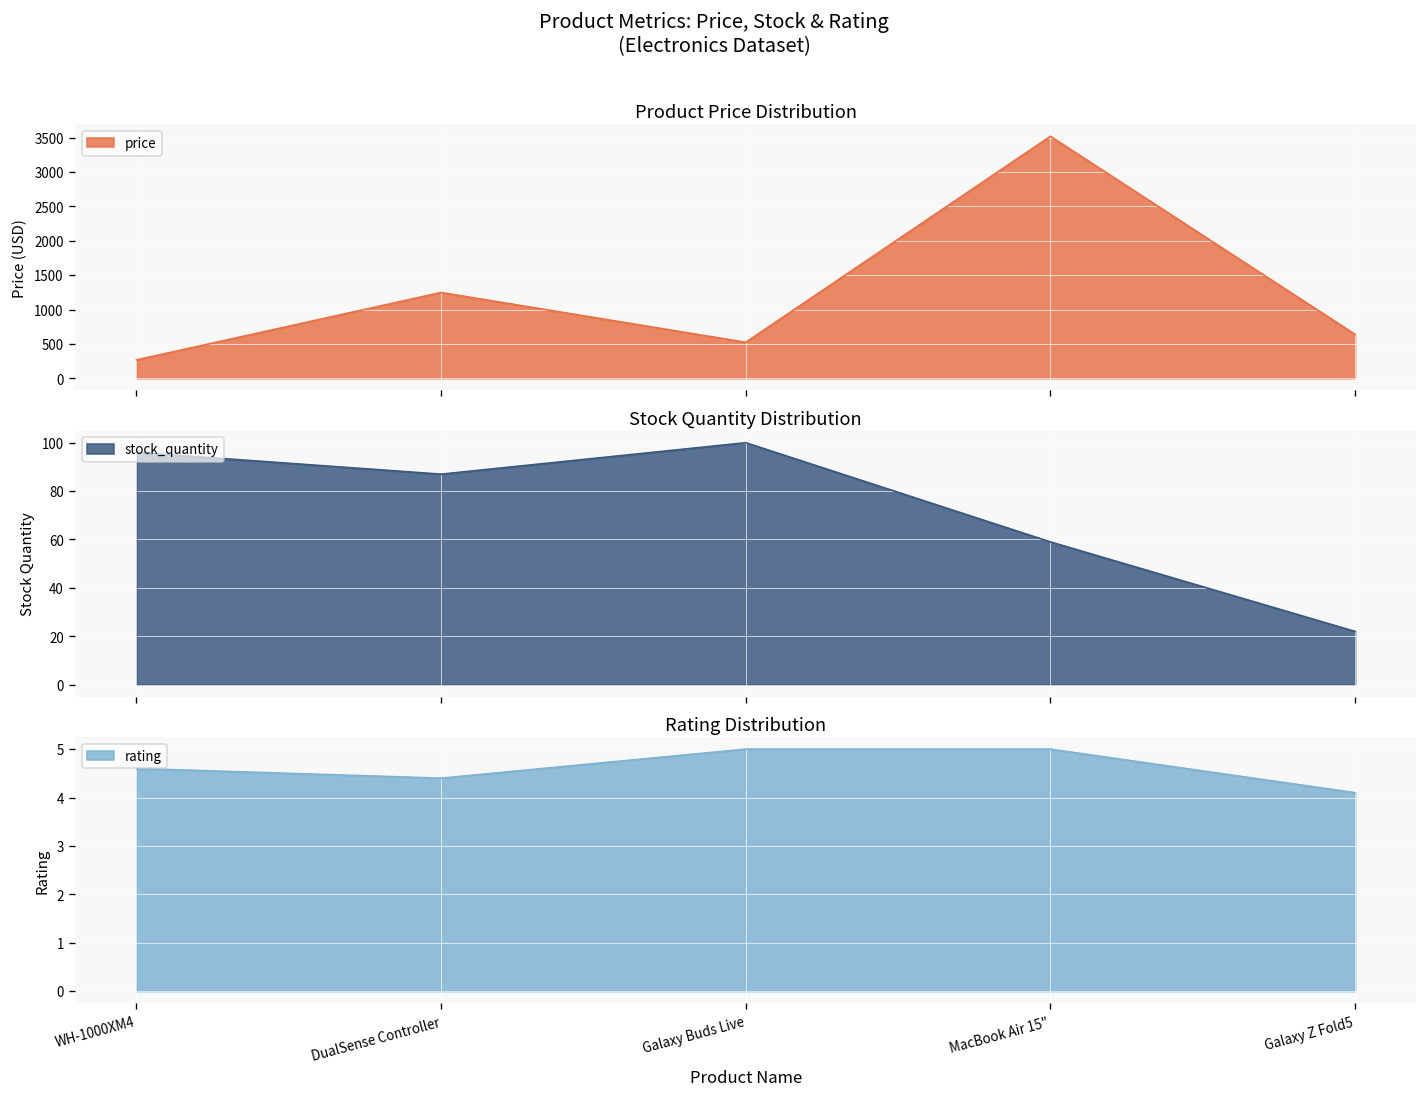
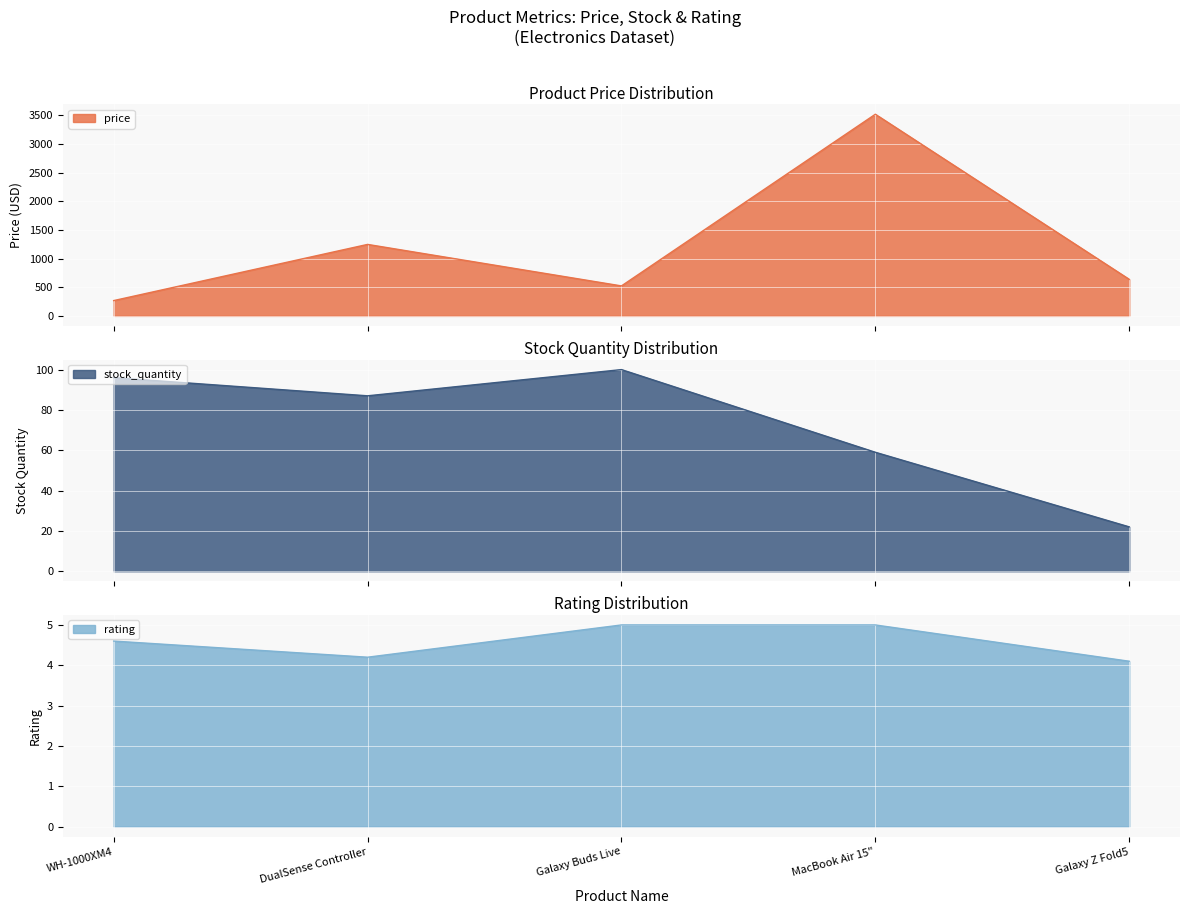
  {
    "Rating Distribution": {
      "WH-1000XM4": 4.6,
-     "DualSense Controller": 4.4,
+     "DualSense Controller": 4.2,
      "Galaxy Buds Live": 5.0,
      "MacBook Air 15\"": 5.0,
      "Galaxy Z Fold5": 4.1
    }
  }
